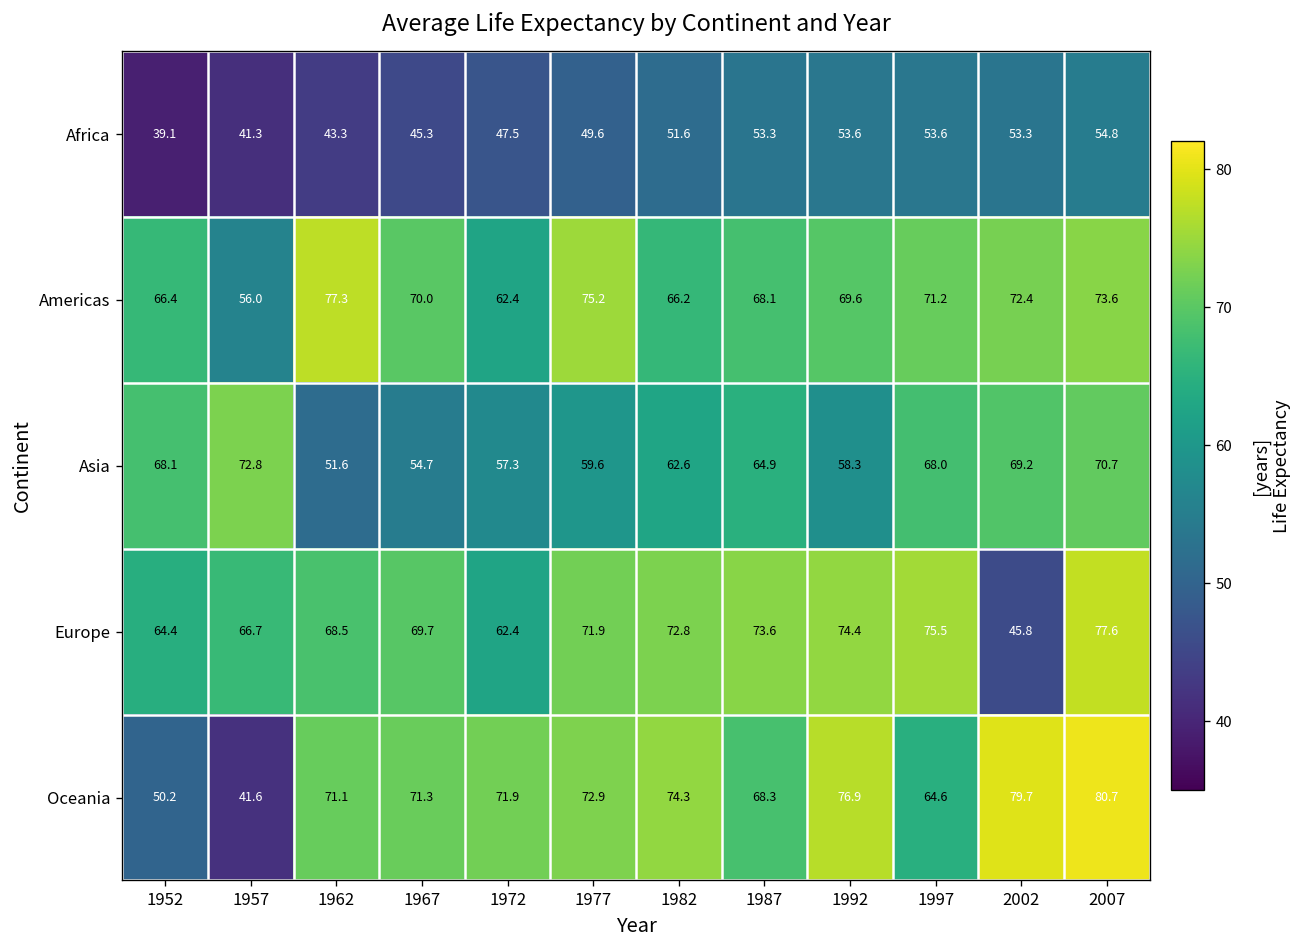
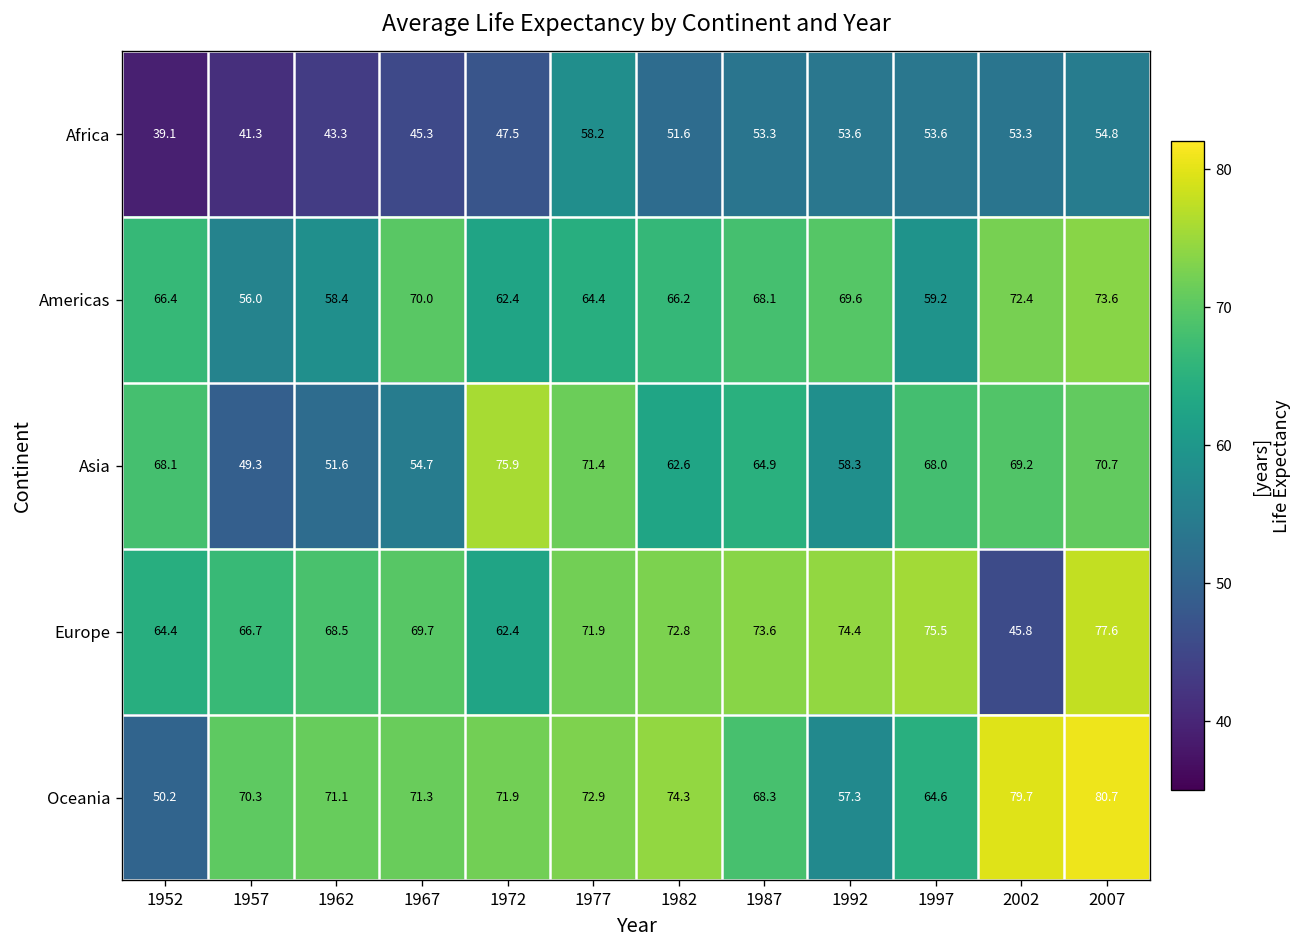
  {
    "Africa": {
      "1952": 39.1,
      "1957": 41.3,
      "1962": 43.3,
      "1967": 45.3,
      "1972": 47.5,
-     "1977": 49.6,
+     "1977": 58.2,
      "1982": 51.6,
      "1987": 53.3,
      "1992": 53.6,
      "1997": 53.6,
      "2002": 53.3,
      "2007": 54.8
    },
    "Americas": {
      "1952": 66.4,
      "1957": 56.0,
-     "1962": 77.3,
+     "1962": 58.4,
      "1967": 70.0,
      "1972": 62.4,
-     "1977": 75.2,
+     "1977": 64.4,
      "1982": 66.2,
      "1987": 68.1,
      "1992": 69.6,
-     "1997": 71.2,
+     "1997": 59.2,
      "2002": 72.4,
      "2007": 73.6
    },
    "Asia": {
      "1952": 68.1,
-     "1957": 72.8,
+     "1957": 49.3,
      "1962": 51.6,
      "1967": 54.7,
-     "1972": 57.3,
-     "1977": 59.6,
+     "1972": 75.9,
+     "1977": 71.4,
      "1982": 62.6,
      "1987": 64.9,
      "1992": 58.3,
      "1997": 68.0,
      "2002": 69.2,
      "2007": 70.7
    },
    "Europe": {
      "1952": 64.4,
      "1957": 66.7,
      "1962": 68.5,
      "1967": 69.7,
      "1972": 62.4,
      "1977": 71.9,
      "1982": 72.8,
      "1987": 73.6,
      "1992": 74.4,
      "1997": 75.5,
      "2002": 45.8,
      "2007": 77.6
    },
    "Oceania": {
      "1952": 50.2,
-     "1957": 41.6,
+     "1957": 70.3,
      "1962": 71.1,
      "1967": 71.3,
      "1972": 71.9,
      "1977": 72.9,
      "1982": 74.3,
      "1987": 68.3,
-     "1992": 76.9,
+     "1992": 57.3,
      "1997": 64.6,
      "2002": 79.7,
      "2007": 80.7
    }
  }
